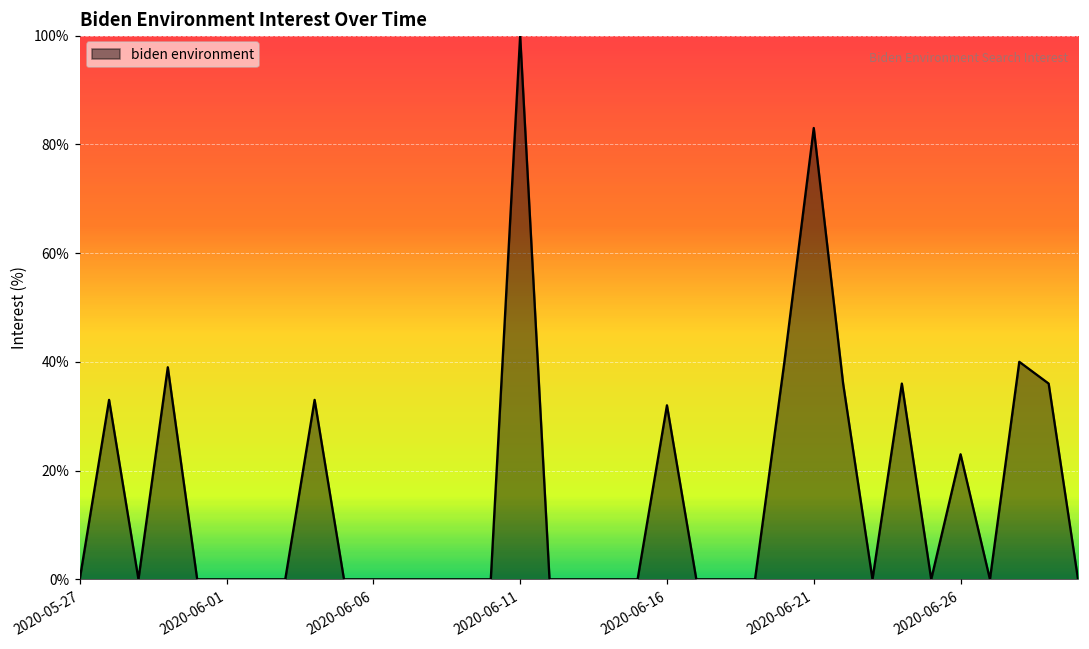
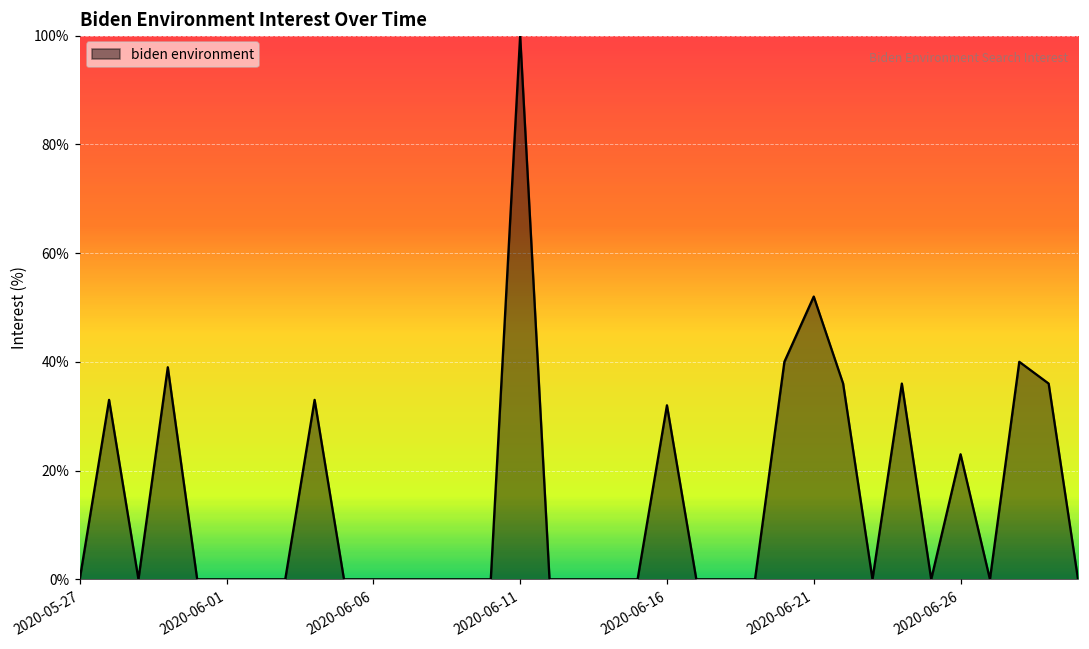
  {
    "2020-05-27": "0%",
    "2020-06-01": "0%",
    "2020-06-06": "0%",
    "2020-06-11": "100%",
    "2020-06-16": "32%",
-   "2020-06-21": "83%",
+   "2020-06-21": "52%",
    "2020-06-26": "23%"
  }
